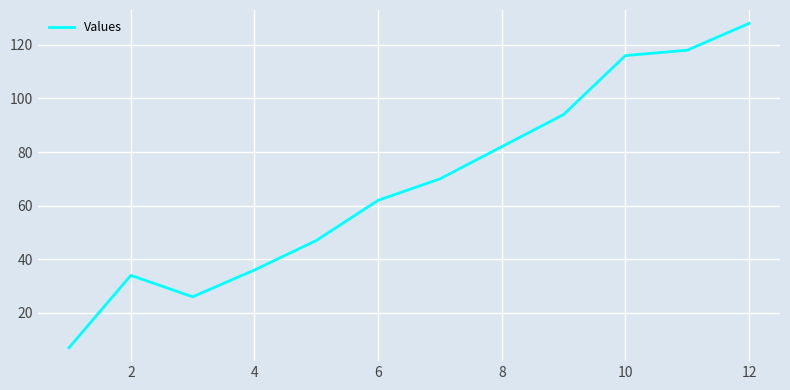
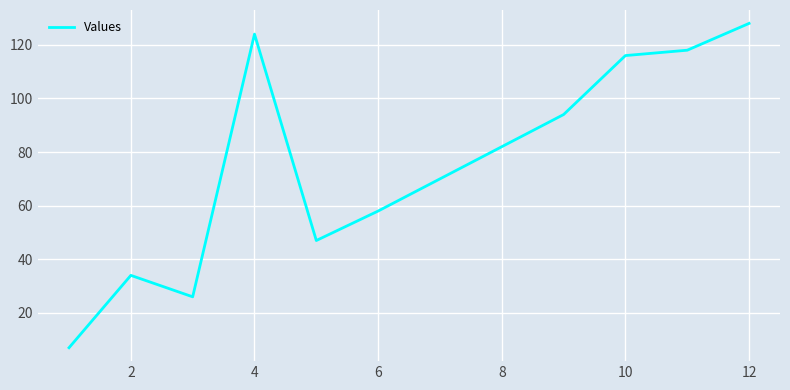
  {
    "2": 34,
-   "4": 36,
-   "6": 62,
+   "4": 124,
+   "6": 58,
    "8": 82,
    "10": 116,
    "12": 128
  }
